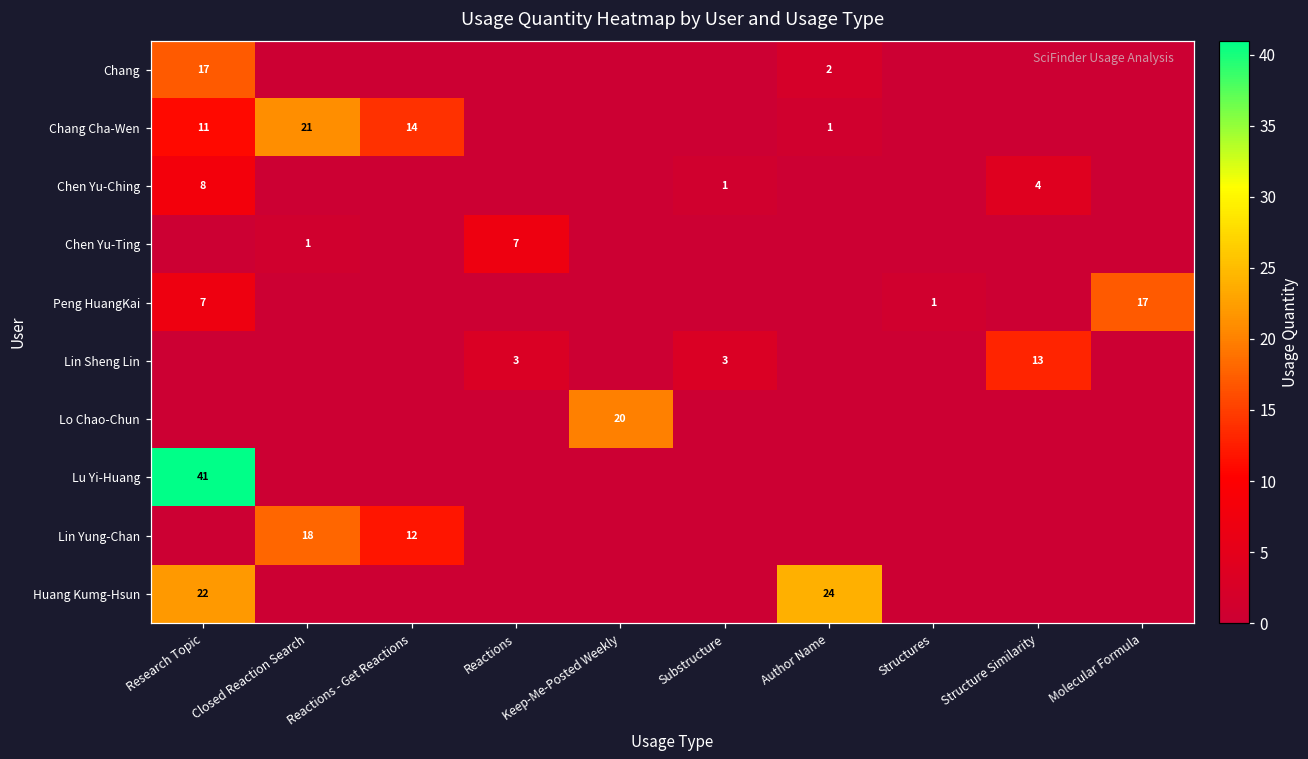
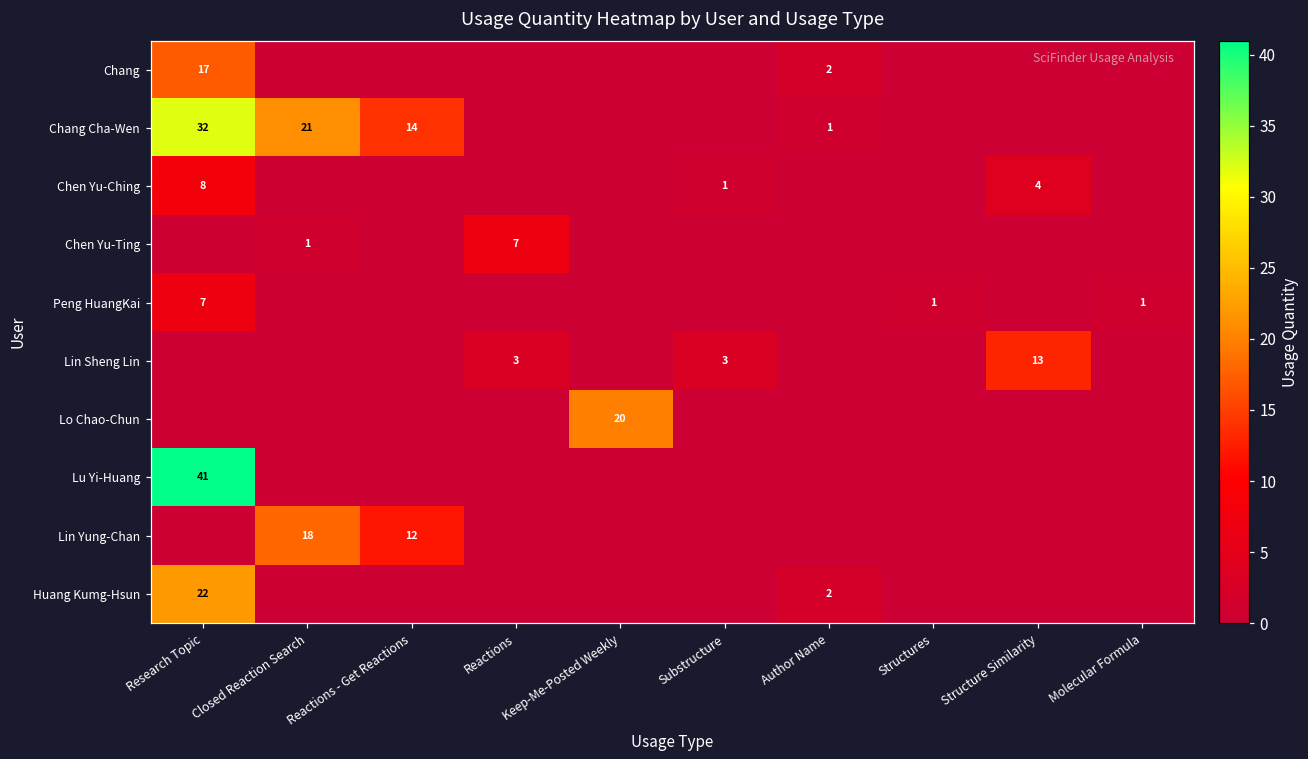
  {
    "Chang": {
      "Research Topic": 17,
      "Author Name": 2
    },
    "Chang Cha-Wen": {
-     "Research Topic": 11,
+     "Research Topic": 32,
      "Closed Reaction Search": 21,
      "Reactions - Get Reactions": 14,
      "Author Name": 1
    },
    "Chen Yu-Ching": {
      "Research Topic": 8,
      "Substructure": 1,
      "Structure Similarity": 4
    },
    "Chen Yu-Ting": {
      "Closed Reaction Search": 1,
      "Reactions": 7
    },
    "Peng HuangKai": {
      "Research Topic": 7,
      "Structures": 1,
-     "Molecular Formula": 17
+     "Molecular Formula": 1
    },
    "Lin Sheng Lin": {
      "Reactions": 3,
      "Substructure": 3,
      "Structure Similarity": 13
    },
    "Lo Chao-Chun": {
      "Keep-Me-Posted Weekly": 20
    },
    "Lu Yi-Huang": {
      "Research Topic": 41
    },
    "Lin Yung-Chan": {
      "Closed Reaction Search": 18,
      "Reactions - Get Reactions": 12
    },
    "Huang Kumg-Hsun": {
      "Research Topic": 22,
-     "Author Name": 24
+     "Author Name": 2
    }
  }
